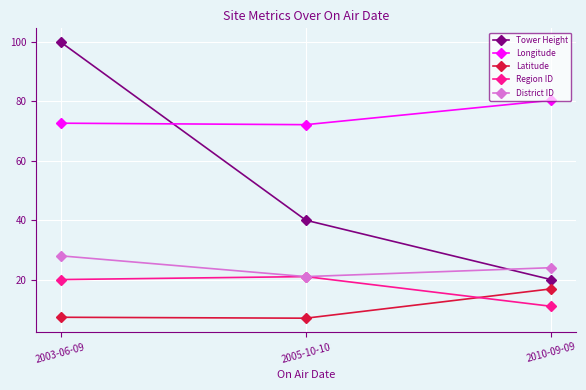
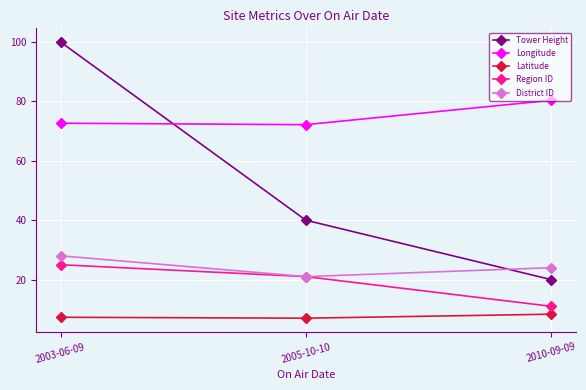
  {
    "Tower Height": {
      "2003-06-09": 100,
      "2005-10-10": 40,
      "2010-09-09": 20
    },
    "Longitude": {
      "2003-06-09": 73,
      "2005-10-10": 72
    },
    "Latitude": {
      "2003-06-09": 7,
      "2005-10-10": 7,
-     "2010-09-09": 17
+     "2010-09-09": 8
    },
    "Region ID": {
-     "2003-06-09": 20,
+     "2003-06-09": 25,
      "2010-09-09": 11
    },
    "District ID": {
      "2003-06-09": 28,
      "2010-09-09": 24
    }
  }
